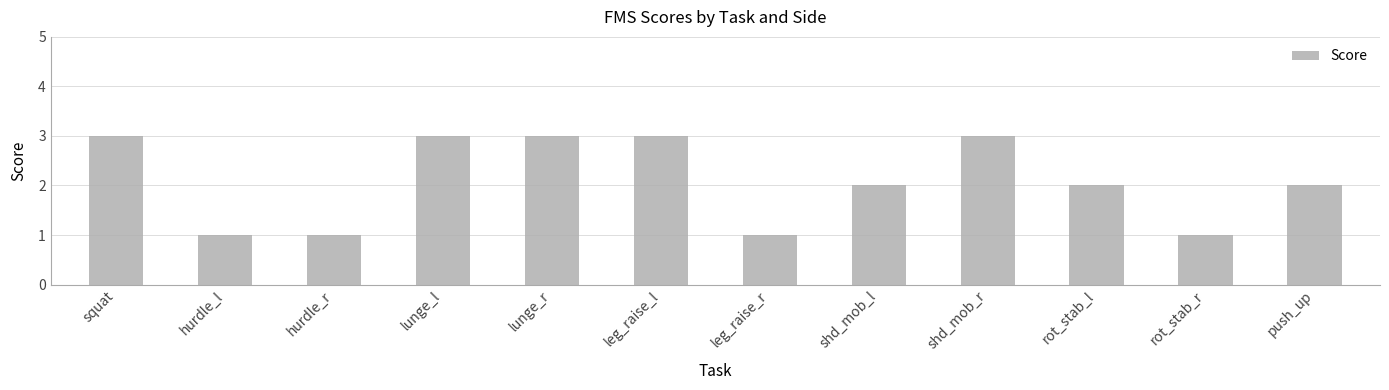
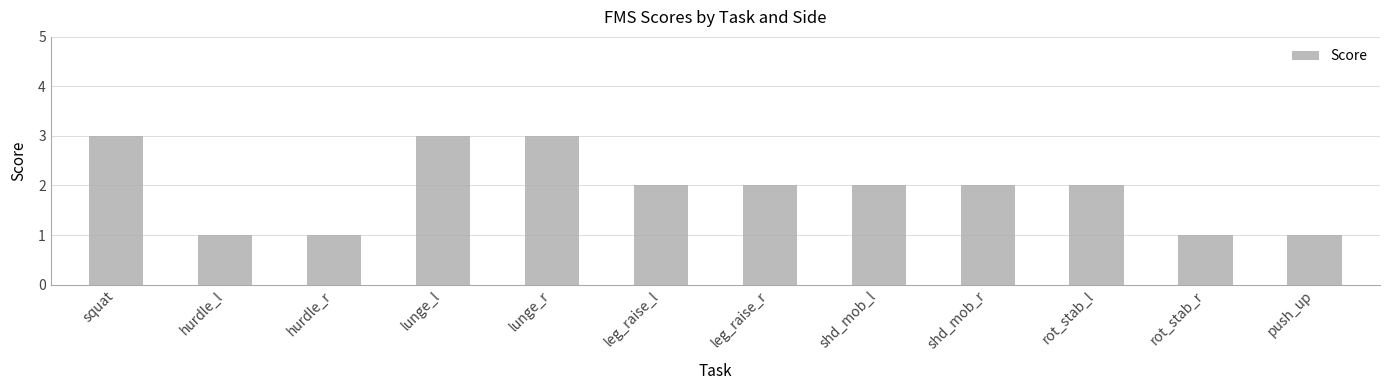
  {
    "squat": 3,
    "hurdle_l": 1,
    "hurdle_r": 1,
    "lunge_l": 3,
    "lunge_r": 3,
-   "leg_raise_l": 3,
-   "leg_raise_r": 1,
+   "leg_raise_l": 2,
+   "leg_raise_r": 2,
    "shd_mob_l": 2,
-   "shd_mob_r": 3,
+   "shd_mob_r": 2,
    "rot_stab_l": 2,
    "rot_stab_r": 1,
-   "push_up": 2
+   "push_up": 1
  }
